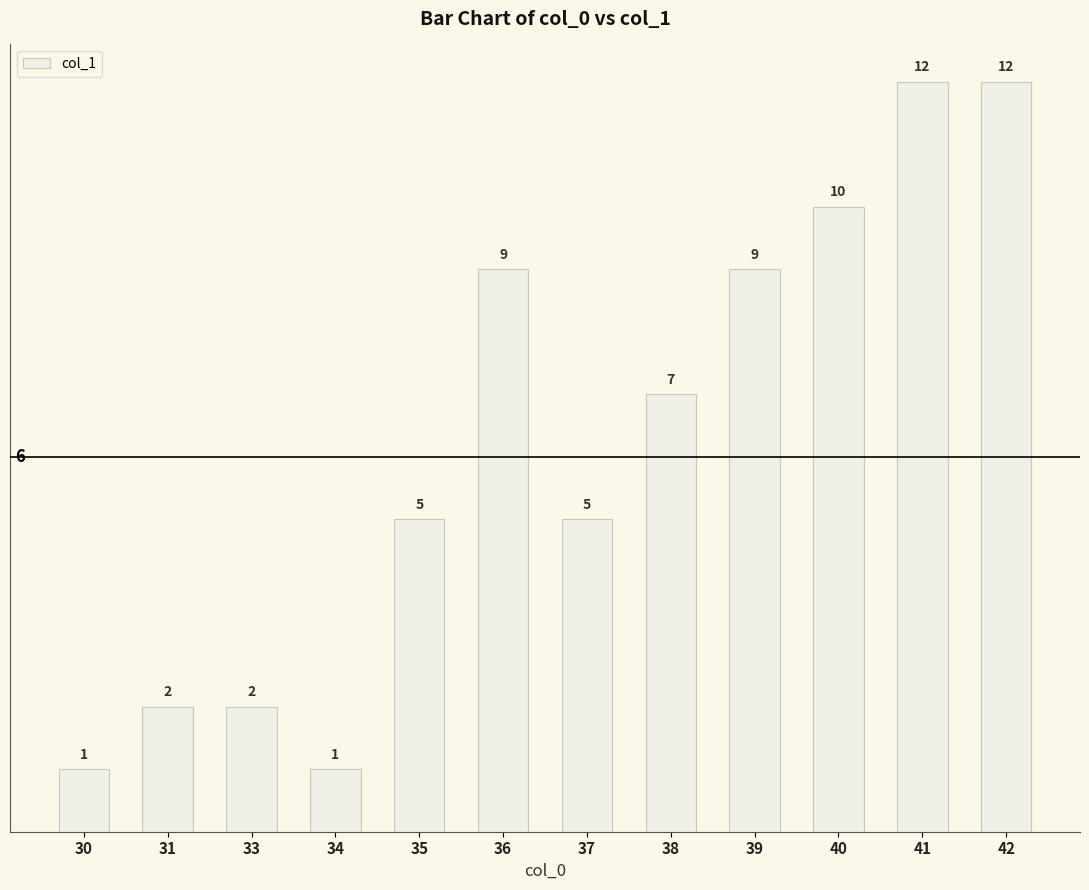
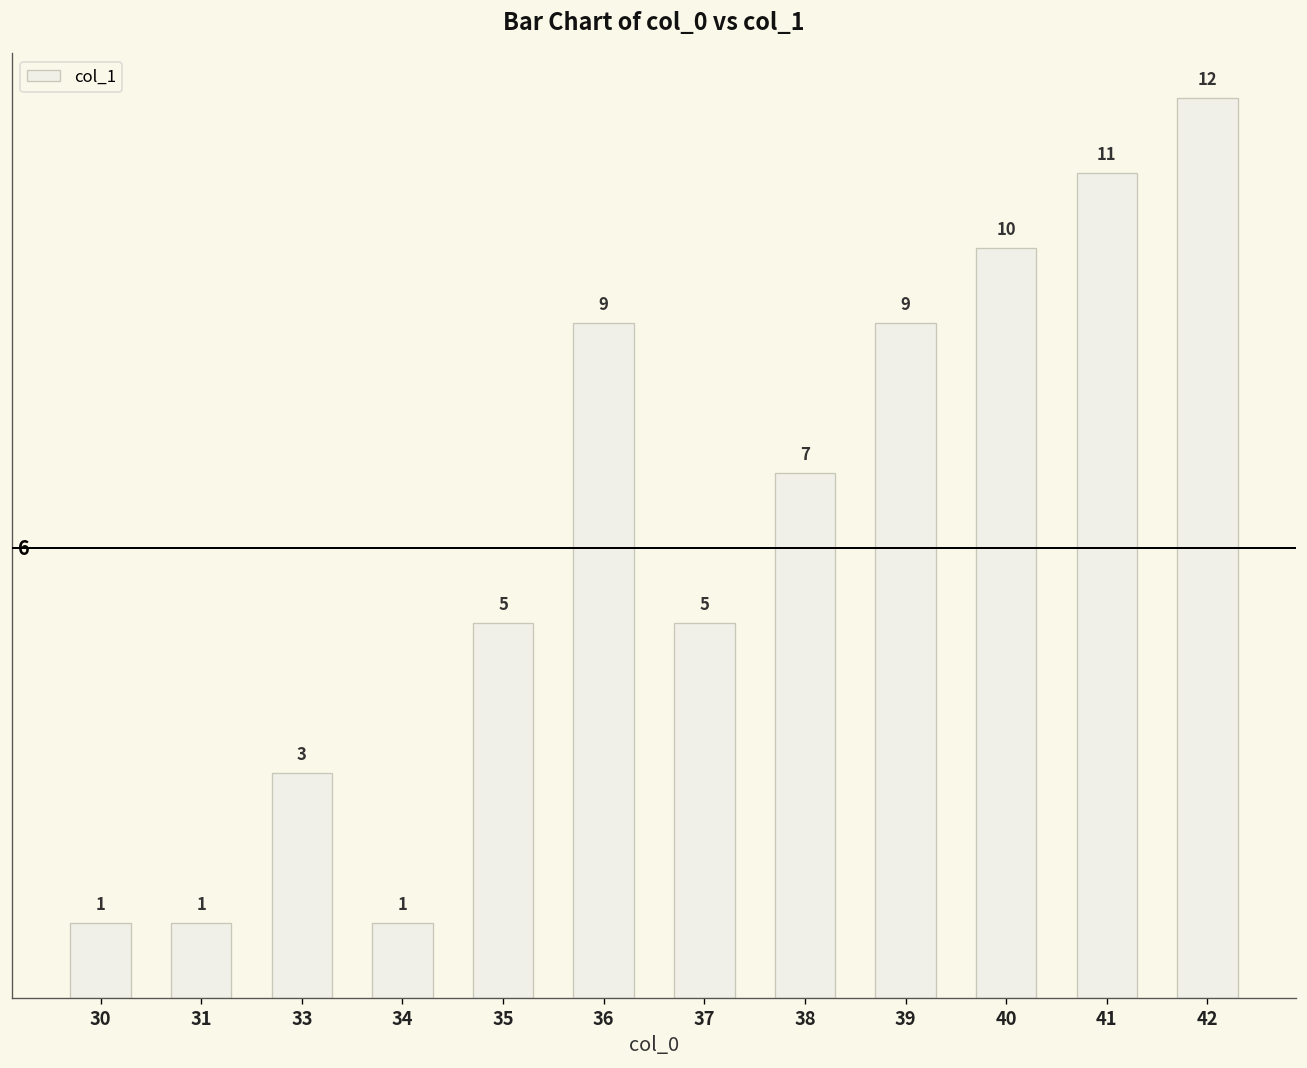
  {
    "30": 1,
-   "31": 2,
-   "33": 2,
+   "31": 1,
+   "33": 3,
    "34": 1,
    "35": 5,
    "36": 9,
    "37": 5,
    "38": 7,
    "39": 9,
    "40": 10,
-   "41": 12,
+   "41": 11,
    "42": 12
  }
